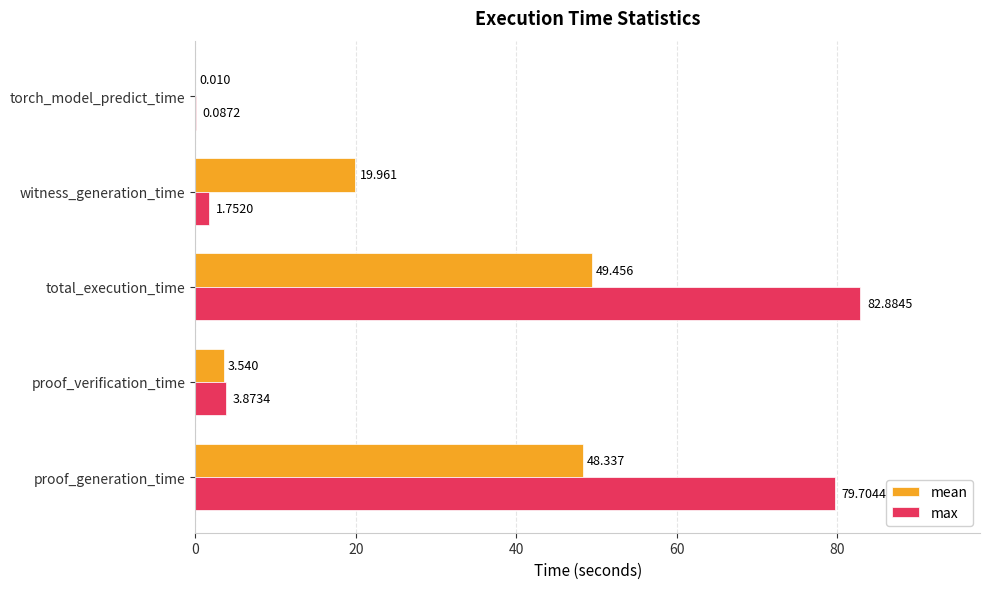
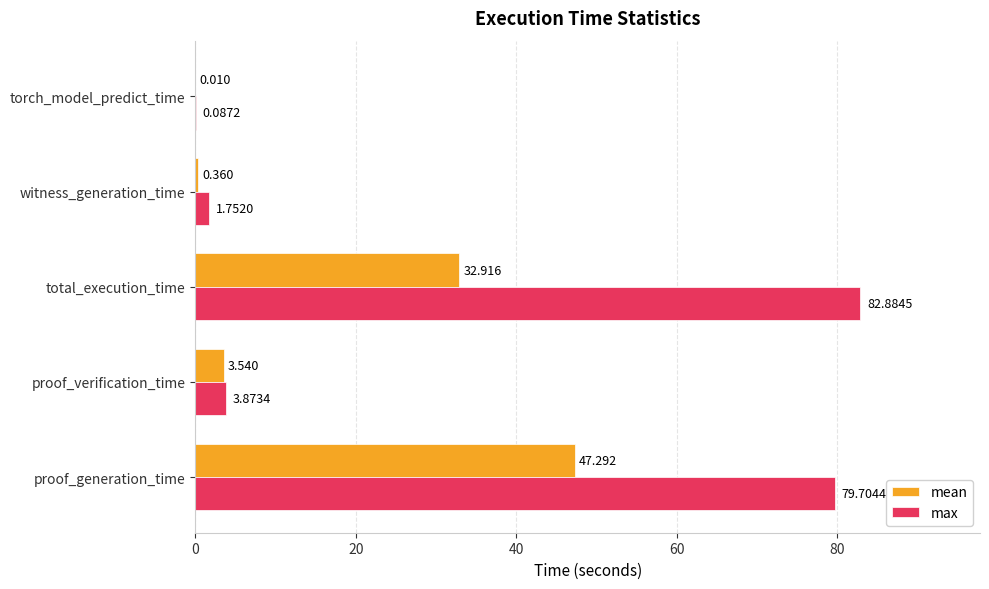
  {
    "mean": {
      "torch_model_predict_time": 0.010,
-     "witness_generation_time": 19.961,
-     "total_execution_time": 49.456,
+     "witness_generation_time": 0.360,
+     "total_execution_time": 32.916,
      "proof_verification_time": 3.540,
-     "proof_generation_time": 48.337
+     "proof_generation_time": 47.292
    },
    "max": {
      "torch_model_predict_time": 0.0872,
      "witness_generation_time": 1.7520,
      "total_execution_time": 82.8845,
      "proof_verification_time": 3.8734
    }
  }
